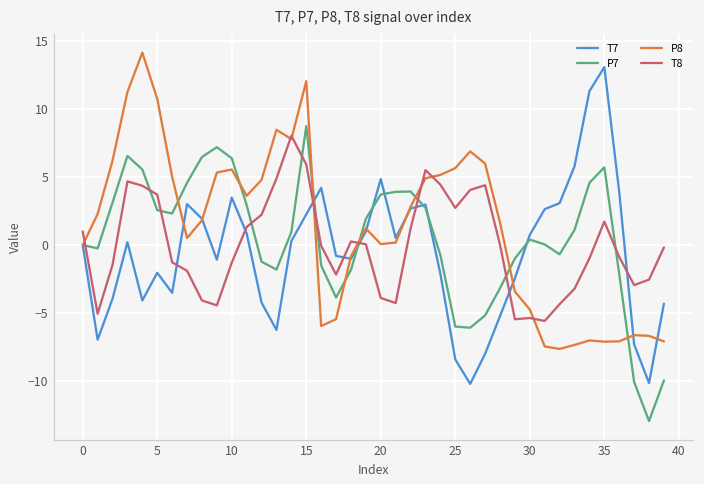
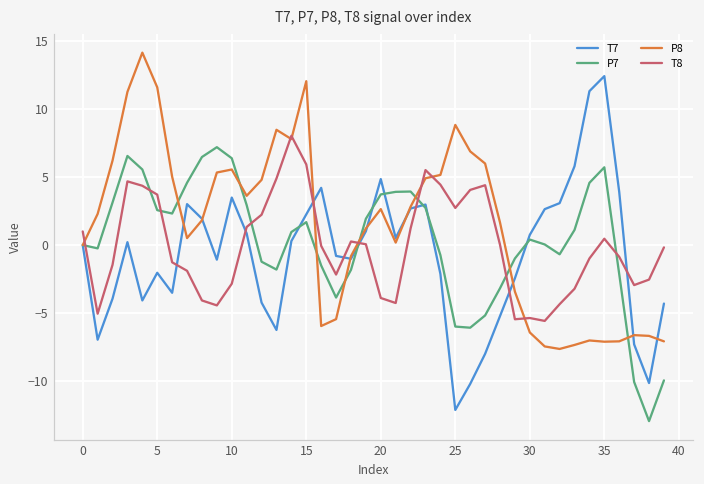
  {
    "T7": {
      "5": -2.0,
      "10": 3.5,
      "15": 2.3,
      "20": 4.8,
-     "25": -8.4,
+     "25": -12.1,
      "30": 0.7,
-     "35": 13.1
+     "35": 12.4
    },
    "P7": {
      "5": 2.6,
      "10": 6.4,
-     "15": 8.7,
+     "15": 1.7,
      "20": 3.7,
      "25": -6.0,
      "30": 0.4,
      "35": 5.7
    },
    "P8": {
-     "5": 10.7,
+     "5": 11.6,
      "10": 5.5,
      "15": 12.0,
-     "20": 0.1,
-     "25": 5.6,
-     "30": -4.7,
+     "20": 2.6,
+     "25": 8.8,
+     "30": -6.4,
      "35": -7.1
    },
    "T8": {
      "0": 1.0,
      "5": 3.7,
-     "10": -1.3,
+     "10": -2.8,
      "15": 5.9,
      "20": -3.9,
      "25": 2.7,
      "30": -5.4,
-     "35": 1.7
+     "35": 0.5
    }
  }
